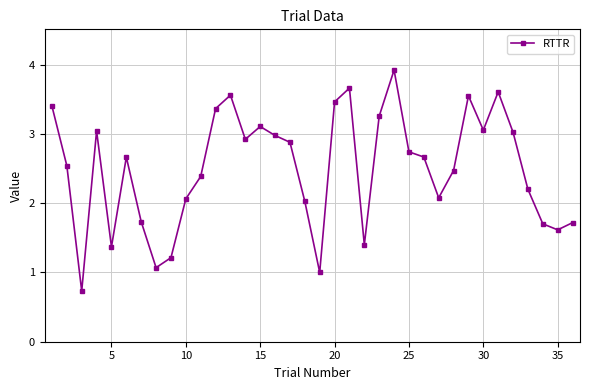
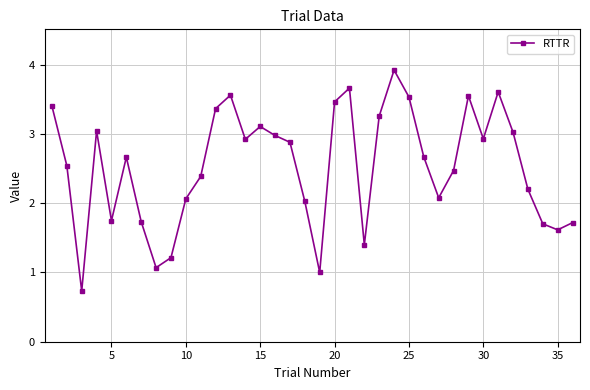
  {
-   "5": 1.4,
+   "5": 1.7,
    "10": 2.1,
    "15": 3.1,
    "20": 3.5,
-   "25": 2.7,
-   "30": 3.1,
+   "25": 3.5,
+   "30": 2.9,
    "35": 1.6
  }
